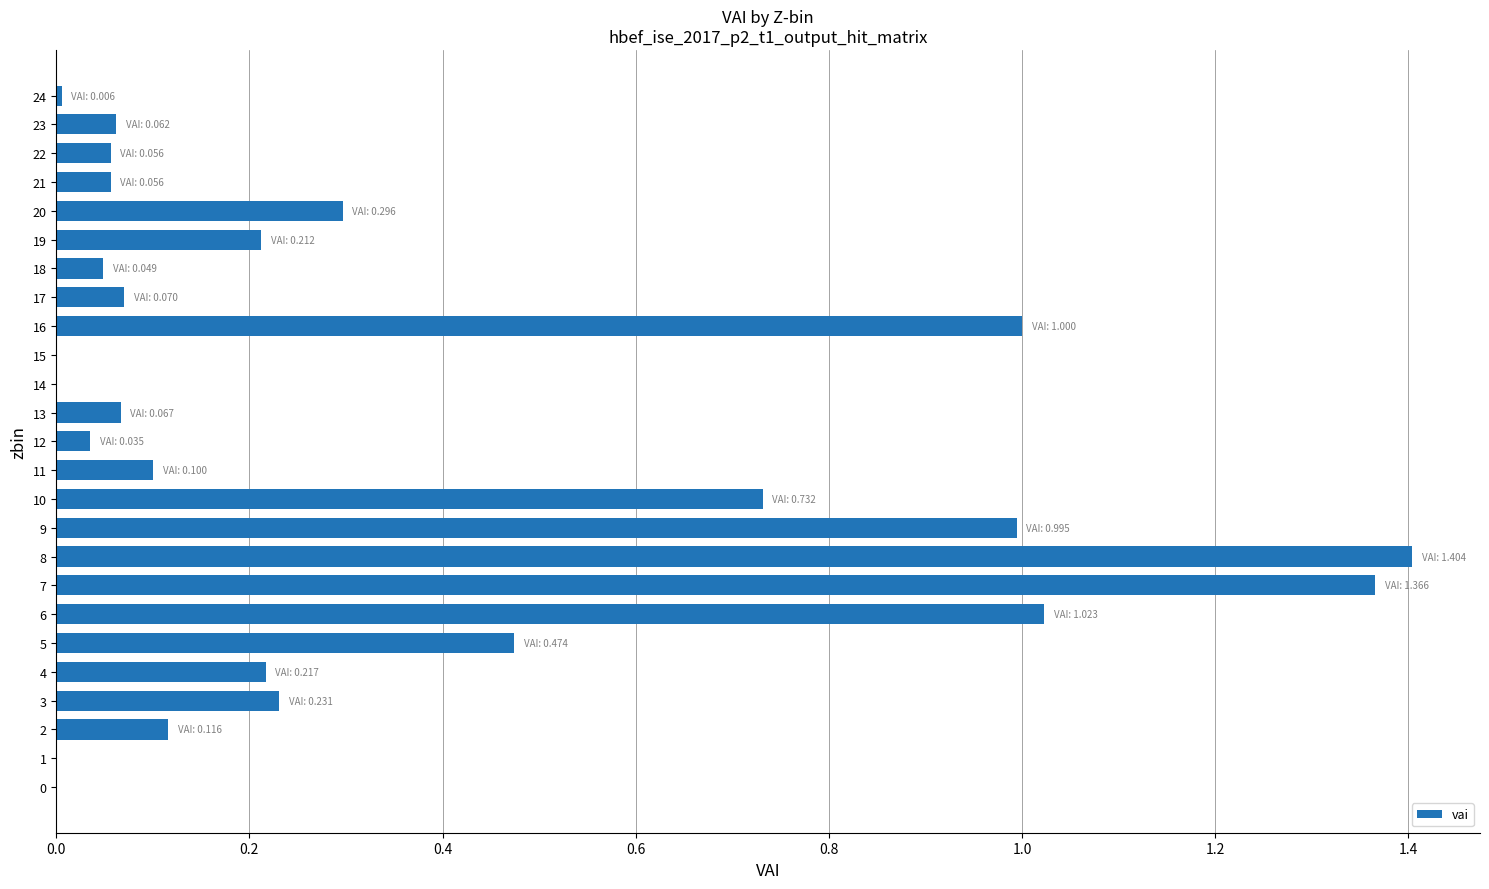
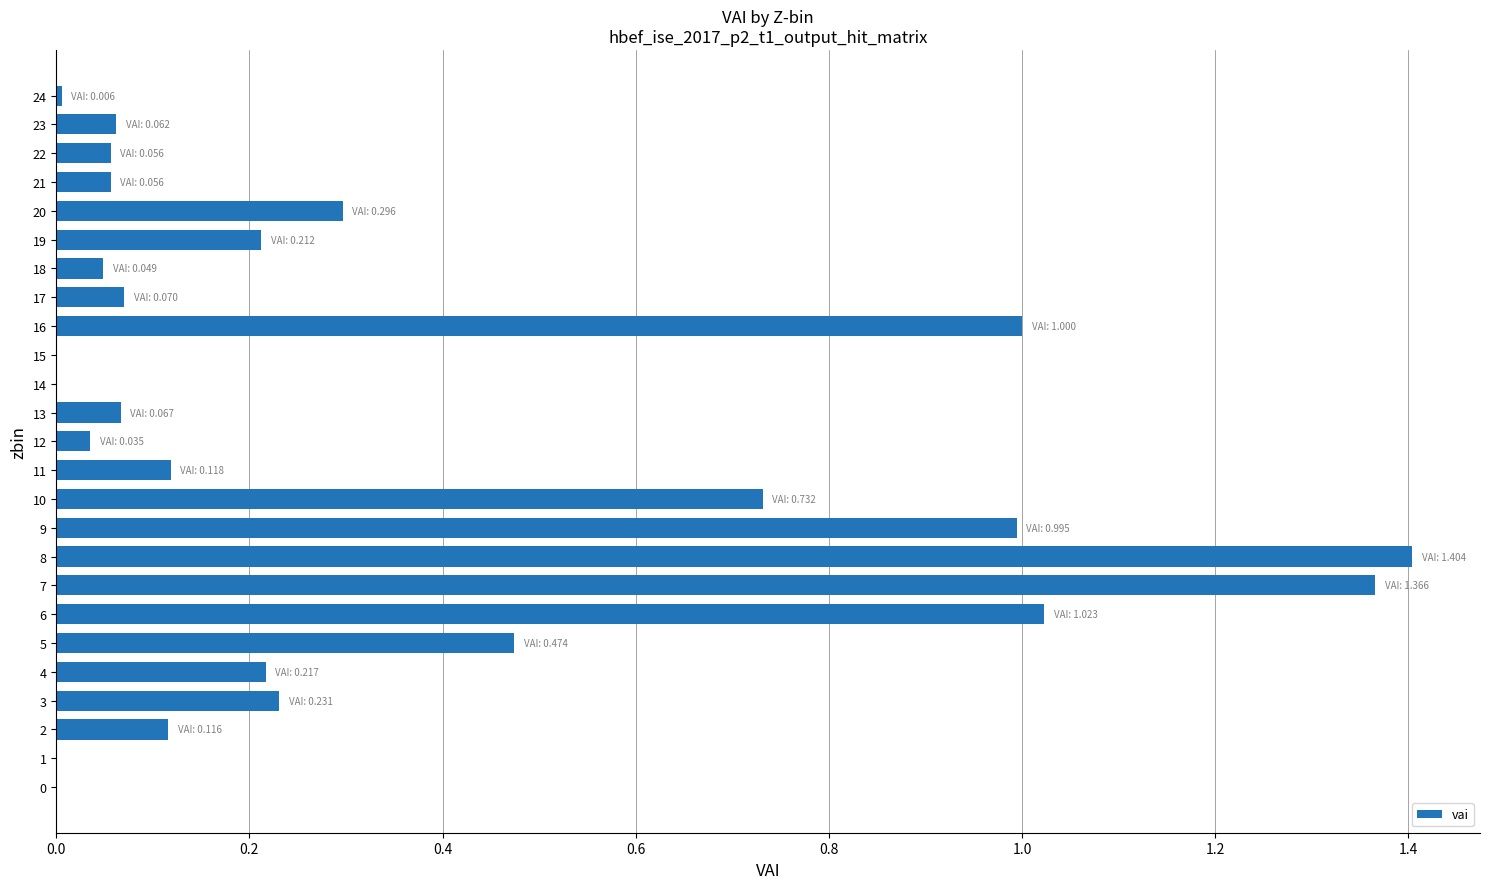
  {
    "24": 0.006,
    "23": 0.062,
    "22": 0.056,
    "21": 0.056,
    "20": 0.296,
    "19": 0.212,
    "18": 0.049,
    "17": 0.070,
    "16": 1.000,
    "13": 0.067,
    "12": 0.035,
-   "11": 0.100,
+   "11": 0.118,
    "10": 0.732,
    "9": 0.995,
    "8": 1.404,
    "7": 1.366,
    "6": 1.023,
    "5": 0.474,
    "4": 0.217,
    "3": 0.231,
    "2": 0.116
  }
